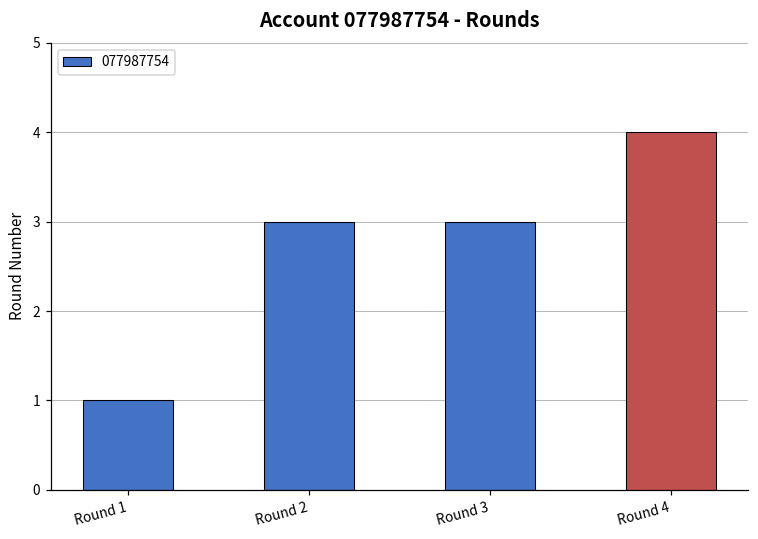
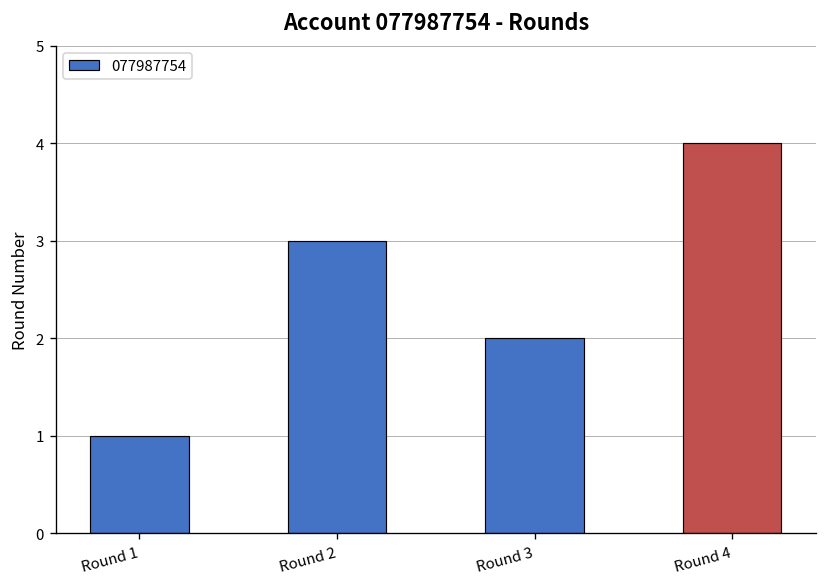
  {
    "Round 1": 1,
    "Round 2": 3,
-   "Round 3": 3,
+   "Round 3": 2,
    "Round 4": 4
  }
